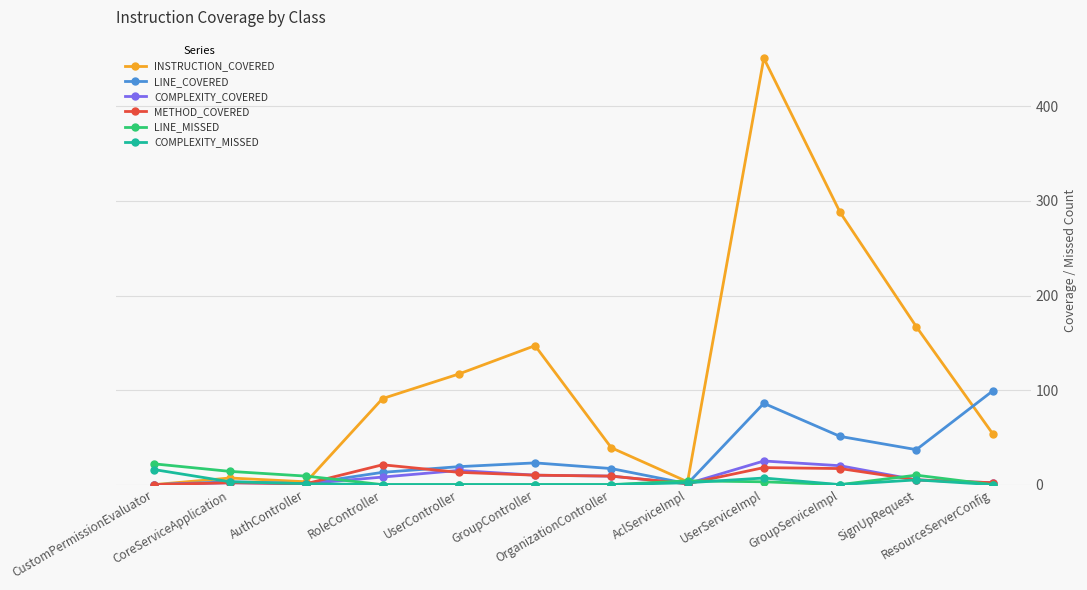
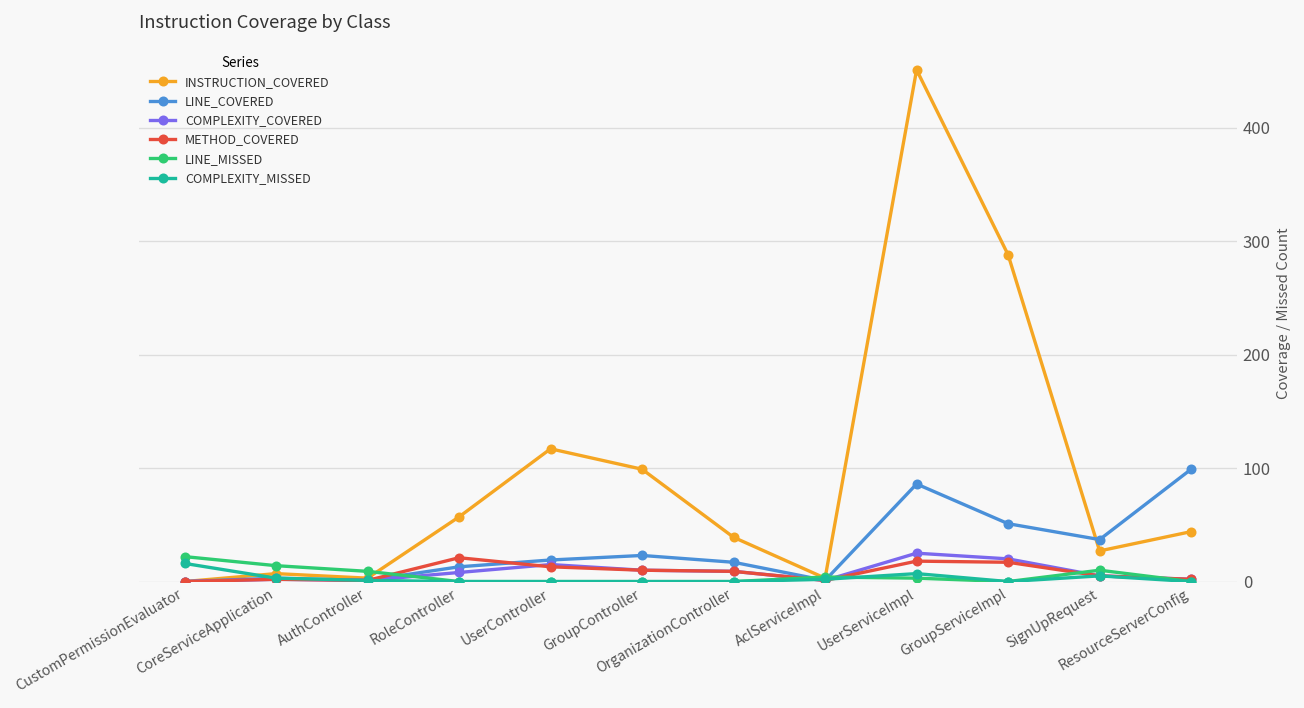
  {
    "INSTRUCTION_COVERED": {
      "CoreServiceApplication": 10,
-     "RoleController": 90,
+     "RoleController": 60,
      "UserController": 120,
-     "GroupController": 150,
+     "GroupController": 100,
      "OrganizationController": 40,
      "UserServiceImpl": 450,
      "GroupServiceImpl": 290,
-     "SignUpRequest": 170,
-     "ResourceServerConfig": 50
+     "SignUpRequest": 30,
+     "ResourceServerConfig": 40
    },
    "LINE_COVERED": {
      "RoleController": 10,
      "UserController": 20,
      "GroupController": 20,
      "OrganizationController": 20,
      "UserServiceImpl": 90,
      "GroupServiceImpl": 50,
      "SignUpRequest": 40,
      "ResourceServerConfig": 100
    },
    "COMPLEXITY_COVERED": {
      "RoleController": 10,
      "UserServiceImpl": 30,
      "GroupServiceImpl": 20
    },
    "METHOD_COVERED": {
      "RoleController": 20,
      "UserServiceImpl": 20,
      "GroupServiceImpl": 20
    }
  }
